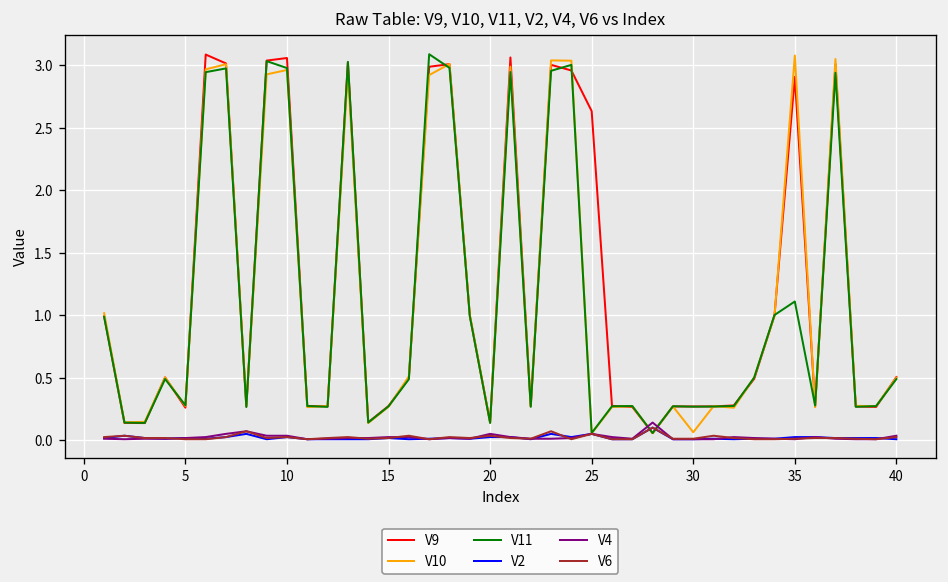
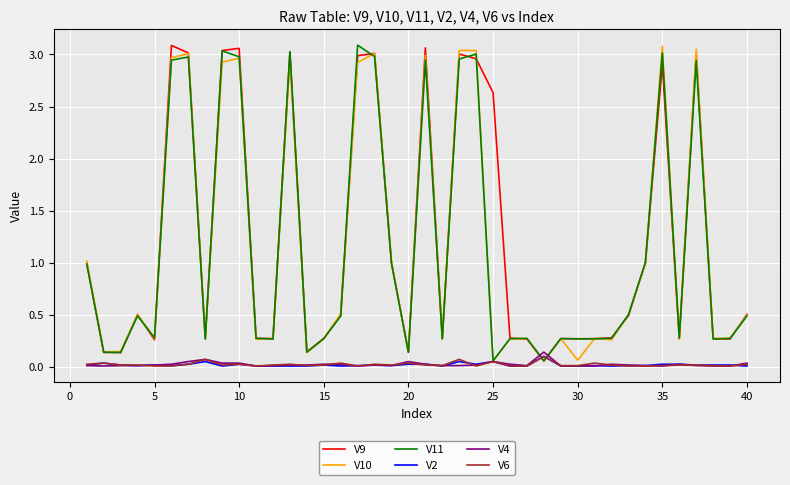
  {
    "V9": {
      "10": 3.06,
      "25": 2.63,
      "35": 2.91
    },
    "V10": {
      "30": 0.07,
      "35": 3.08
    },
    "V11": {
-     "35": 1.11
+     "35": 3.01
    }
  }
